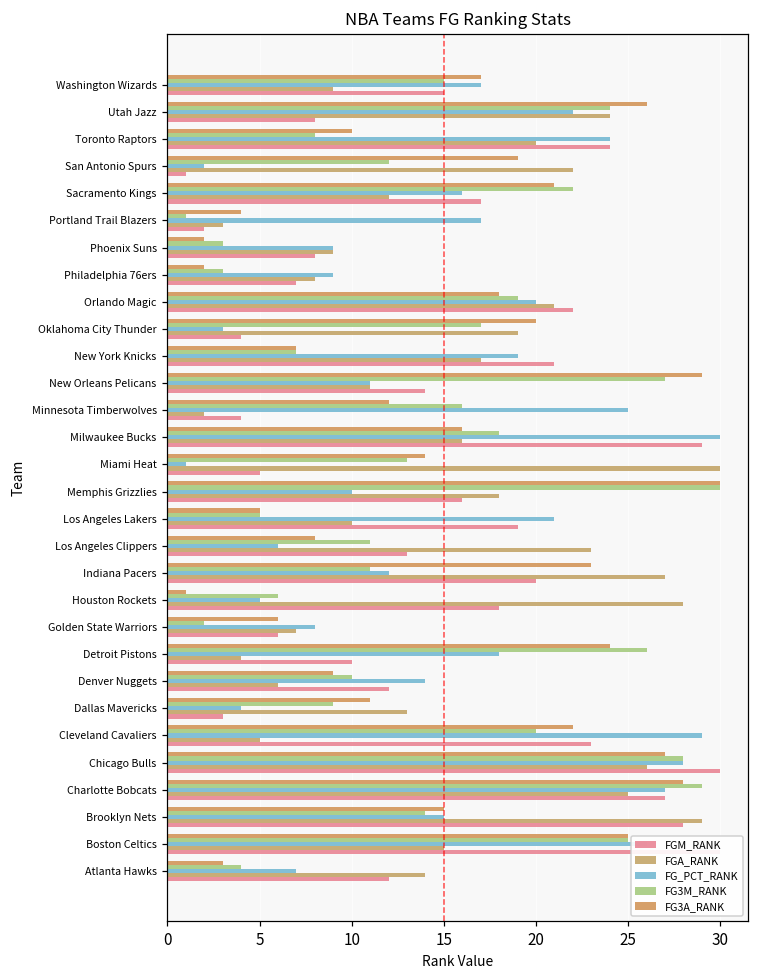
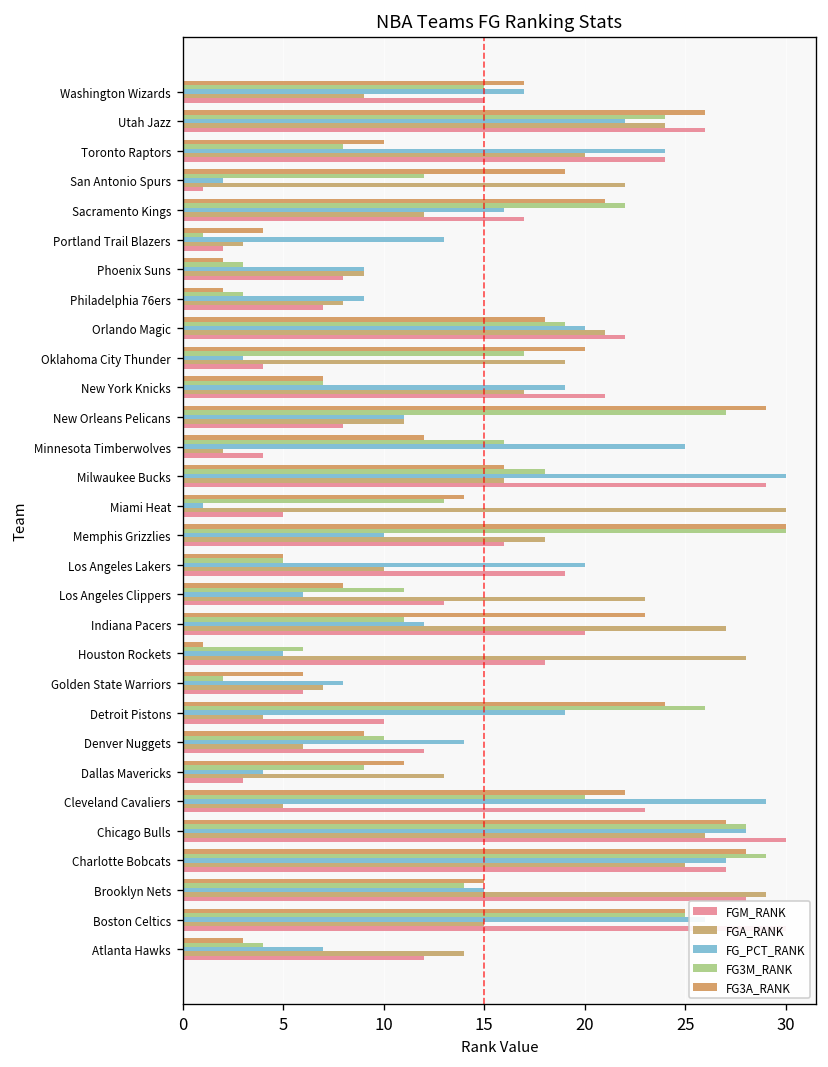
  {
    "FGM_RANK": {
      "Washington Wizards": 15,
-     "Utah Jazz": 8,
+     "Utah Jazz": 26,
      "Toronto Raptors": 24,
      "San Antonio Spurs": 1,
      "Sacramento Kings": 17,
      "Portland Trail Blazers": 2,
      "Phoenix Suns": 8,
      "Philadelphia 76ers": 7,
      "Orlando Magic": 22,
      "Oklahoma City Thunder": 4,
      "New York Knicks": 21,
-     "New Orleans Pelicans": 14,
+     "New Orleans Pelicans": 8,
      "Minnesota Timberwolves": 4,
      "Milwaukee Bucks": 29,
      "Miami Heat": 5,
      "Memphis Grizzlies": 16,
      "Los Angeles Lakers": 19,
      "Los Angeles Clippers": 13,
      "Indiana Pacers": 20,
      "Houston Rockets": 18,
      "Golden State Warriors": 6,
      "Detroit Pistons": 10,
      "Denver Nuggets": 12,
      "Dallas Mavericks": 3,
      "Cleveland Cavaliers": 23,
      "Chicago Bulls": 30,
      "Charlotte Bobcats": 27,
      "Brooklyn Nets": 28,
      "Atlanta Hawks": 12
    },
    "FG_PCT_RANK": {
      "Washington Wizards": 17,
      "Utah Jazz": 22,
      "Toronto Raptors": 24,
      "San Antonio Spurs": 2,
      "Sacramento Kings": 16,
-     "Portland Trail Blazers": 17,
+     "Portland Trail Blazers": 13,
      "Phoenix Suns": 9,
      "Philadelphia 76ers": 9,
      "Orlando Magic": 20,
      "Oklahoma City Thunder": 3,
      "New York Knicks": 19,
      "New Orleans Pelicans": 11,
      "Minnesota Timberwolves": 25,
      "Milwaukee Bucks": 30,
      "Miami Heat": 1,
      "Memphis Grizzlies": 10,
-     "Los Angeles Lakers": 21,
+     "Los Angeles Lakers": 20,
      "Los Angeles Clippers": 6,
      "Indiana Pacers": 12,
      "Houston Rockets": 5,
      "Golden State Warriors": 8,
-     "Detroit Pistons": 18,
+     "Detroit Pistons": 19,
      "Denver Nuggets": 14,
      "Dallas Mavericks": 4,
      "Cleveland Cavaliers": 29,
      "Chicago Bulls": 28,
      "Charlotte Bobcats": 27,
      "Brooklyn Nets": 15,
      "Atlanta Hawks": 7
    }
  }
